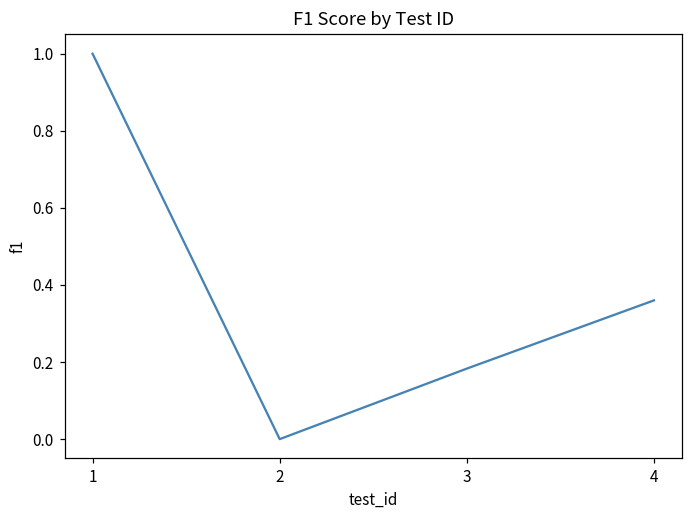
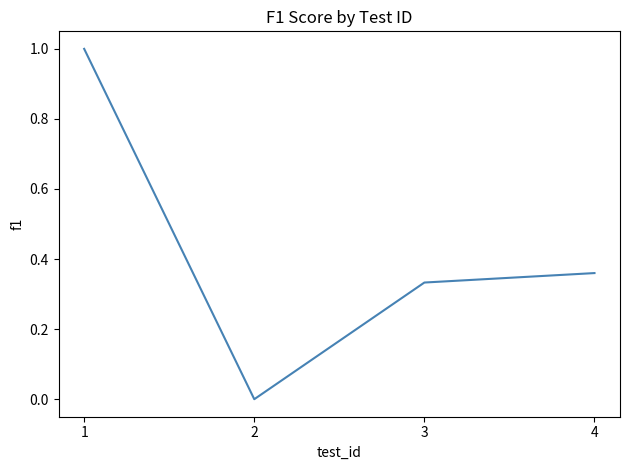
  {
    "1": 1.00,
    "2": 0.00,
-   "3": 0.18,
+   "3": 0.33,
    "4": 0.36
  }
